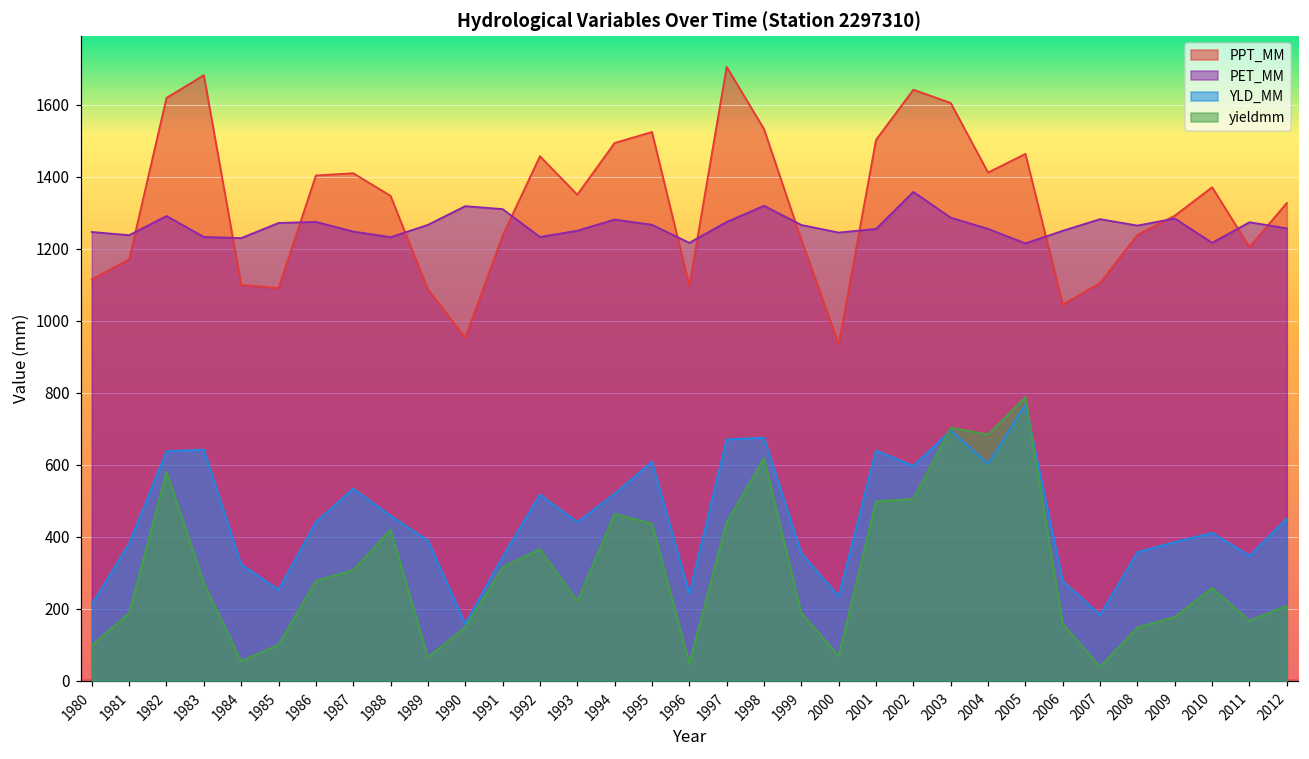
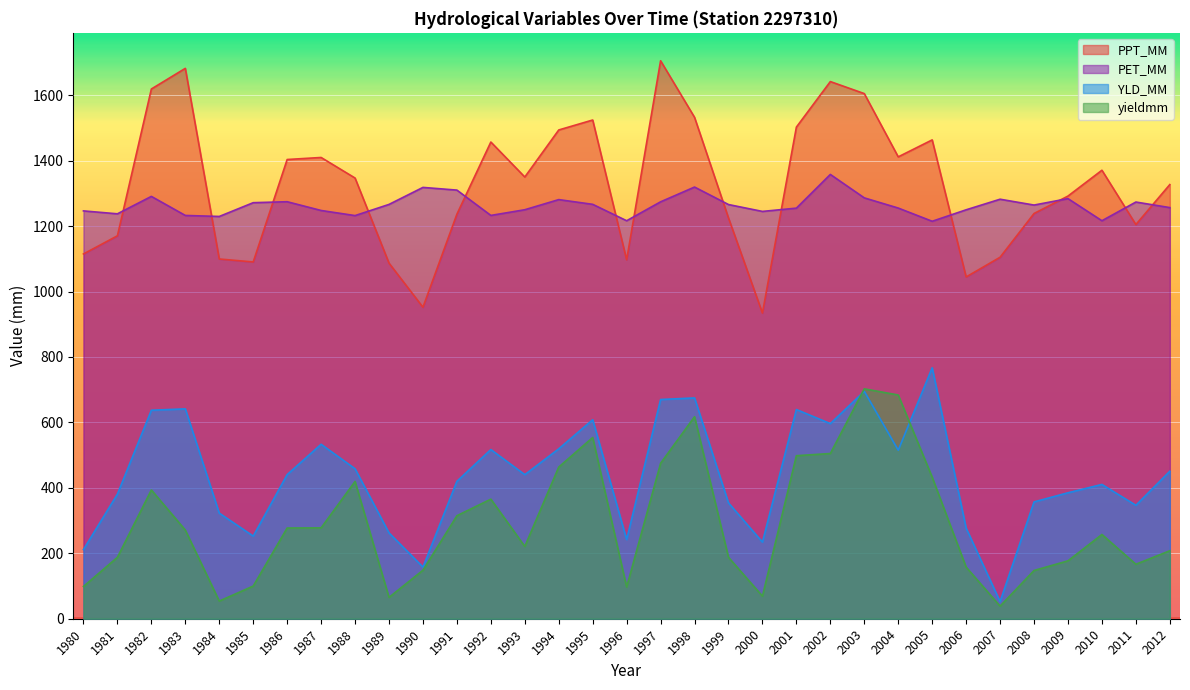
  {
    "PPT_MM": {
      "1980": 1110,
      "1981": 1170,
      "1982": 1620,
      "1983": 1680,
      "1984": 1100,
      "1985": 1090,
      "1986": 1400,
      "1987": 1410,
      "1988": 1350,
      "1989": 1090,
      "1990": 950,
      "1991": 1240,
      "1992": 1460,
      "1993": 1350,
      "1994": 1490,
      "1995": 1520,
      "1996": 1100,
      "1997": 1710,
      "1998": 1530,
      "1999": 1220,
      "2000": 930,
      "2001": 1500,
      "2002": 1640,
      "2003": 1600,
      "2004": 1410,
      "2005": 1460,
      "2006": 1040,
      "2007": 1100,
      "2008": 1240,
      "2010": 1370,
      "2011": 1200,
      "2012": 1330
    },
    "PET_MM": {
      "1980": 1250,
      "1981": 1240,
      "1982": 1290,
      "1983": 1230,
      "1984": 1230,
      "1985": 1270,
      "1986": 1270,
      "1987": 1250,
      "1988": 1230,
      "1989": 1270,
      "1990": 1320,
      "1991": 1310,
      "1992": 1230,
      "1993": 1250,
      "1994": 1280,
      "1995": 1270,
      "1996": 1220,
      "1997": 1270,
      "1998": 1320,
      "1999": 1270,
      "2000": 1240,
      "2001": 1250,
      "2002": 1360,
      "2003": 1290,
      "2004": 1260,
      "2005": 1210,
      "2006": 1250,
      "2007": 1280,
      "2008": 1260,
      "2010": 1220,
      "2011": 1270,
      "2012": 1260
    },
    "YLD_MM": {
      "1980": 210,
      "1981": 380,
      "1982": 640,
      "1983": 640,
      "1984": 320,
      "1985": 250,
      "1986": 440,
      "1987": 530,
      "1988": 460,
-     "1989": 390,
+     "1989": 260,
      "1990": 160,
-     "1991": 340,
+     "1991": 420,
      "1992": 520,
      "1993": 440,
      "1994": 520,
      "1995": 610,
      "1996": 240,
      "1997": 670,
      "1998": 670,
      "1999": 350,
      "2000": 230,
      "2001": 640,
      "2002": 600,
-     "2004": 600,
+     "2004": 520,
      "2005": 770,
      "2006": 280,
-     "2007": 180,
+     "2007": 50,
      "2008": 360,
      "2009": 380,
      "2010": 410,
      "2011": 350,
      "2012": 450
    },
    "yieldmm": {
      "1980": 100,
      "1981": 190,
-     "1982": 580,
+     "1982": 390,
      "1983": 270,
      "1984": 50,
      "1985": 100,
      "1986": 280,
-     "1987": 310,
+     "1987": 280,
      "1988": 420,
      "1989": 70,
      "1990": 150,
      "1991": 310,
      "1992": 370,
      "1993": 220,
      "1994": 460,
-     "1995": 440,
-     "1996": 50,
-     "1997": 440,
+     "1995": 550,
+     "1996": 100,
+     "1997": 480,
      "1998": 620,
      "1999": 190,
      "2000": 70,
      "2001": 500,
      "2002": 500,
      "2004": 680,
-     "2005": 790,
+     "2005": 430,
      "2006": 160,
      "2007": 40,
      "2008": 150,
      "2009": 180,
      "2010": 260,
      "2011": 170,
      "2012": 210
    }
  }
